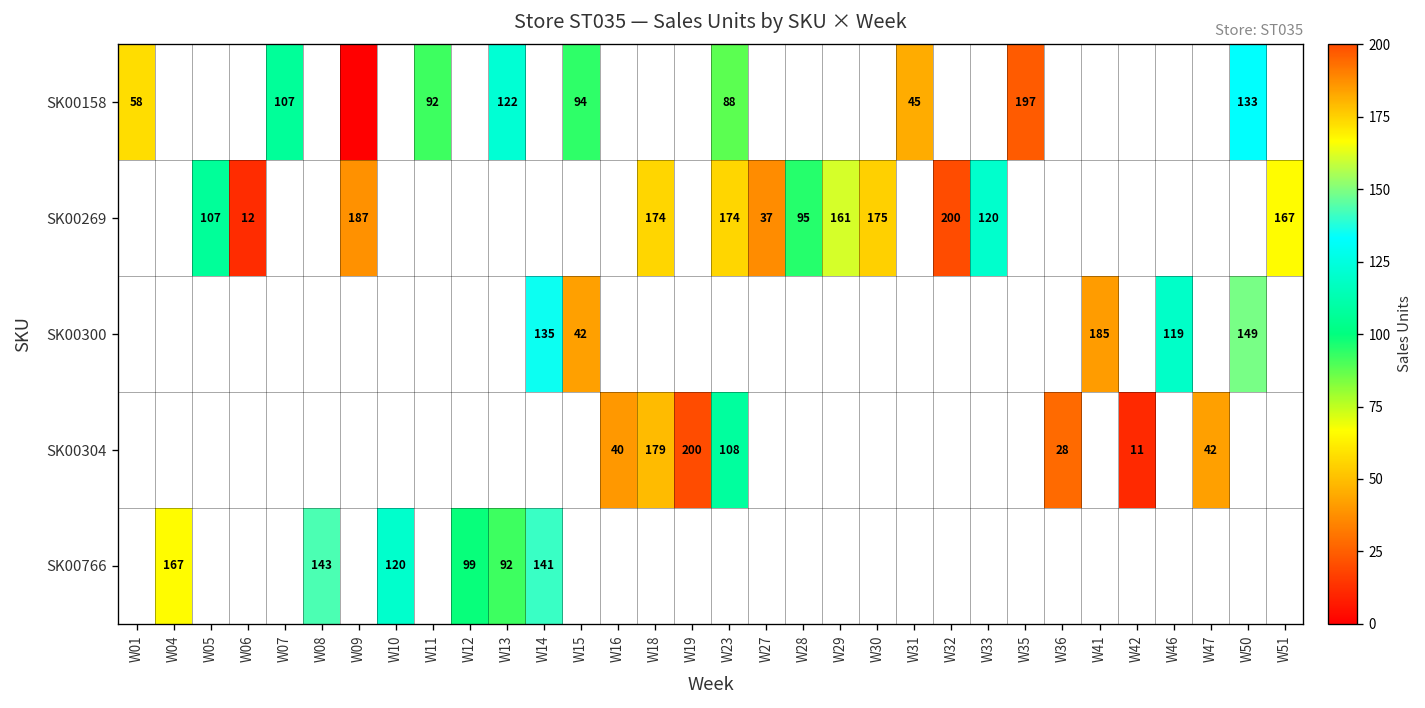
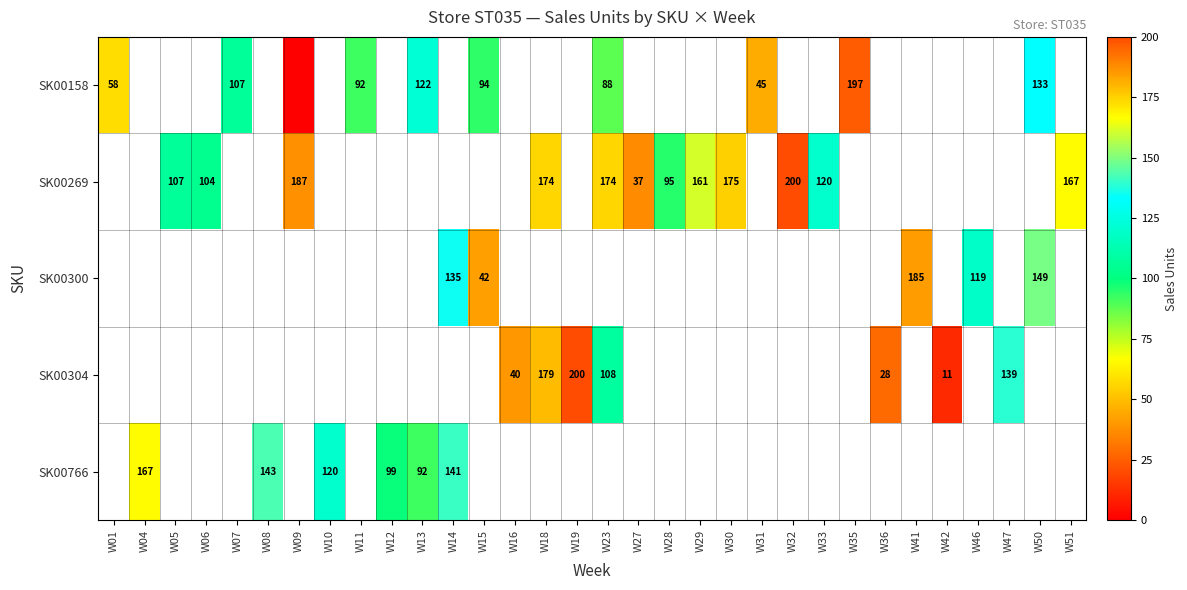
  {
    "SK00158": {
      "W01": 58,
      "W07": 107,
      "W11": 92,
      "W13": 122,
      "W15": 94,
      "W23": 88,
      "W31": 45,
      "W35": 197,
      "W50": 133
    },
    "SK00269": {
      "W05": 107,
-     "W06": 12,
+     "W06": 104,
      "W09": 187,
      "W18": 174,
      "W23": 174,
      "W27": 37,
      "W28": 95,
      "W29": 161,
      "W30": 175,
      "W32": 200,
      "W33": 120,
      "W51": 167
    },
    "SK00300": {
      "W14": 135,
      "W15": 42,
      "W41": 185,
      "W46": 119,
      "W50": 149
    },
    "SK00304": {
      "W16": 40,
      "W18": 179,
      "W19": 200,
      "W23": 108,
      "W36": 28,
      "W42": 11,
-     "W47": 42
+     "W47": 139
    },
    "SK00766": {
      "W04": 167,
      "W08": 143,
      "W10": 120,
      "W12": 99,
      "W13": 92,
      "W14": 141
    }
  }
